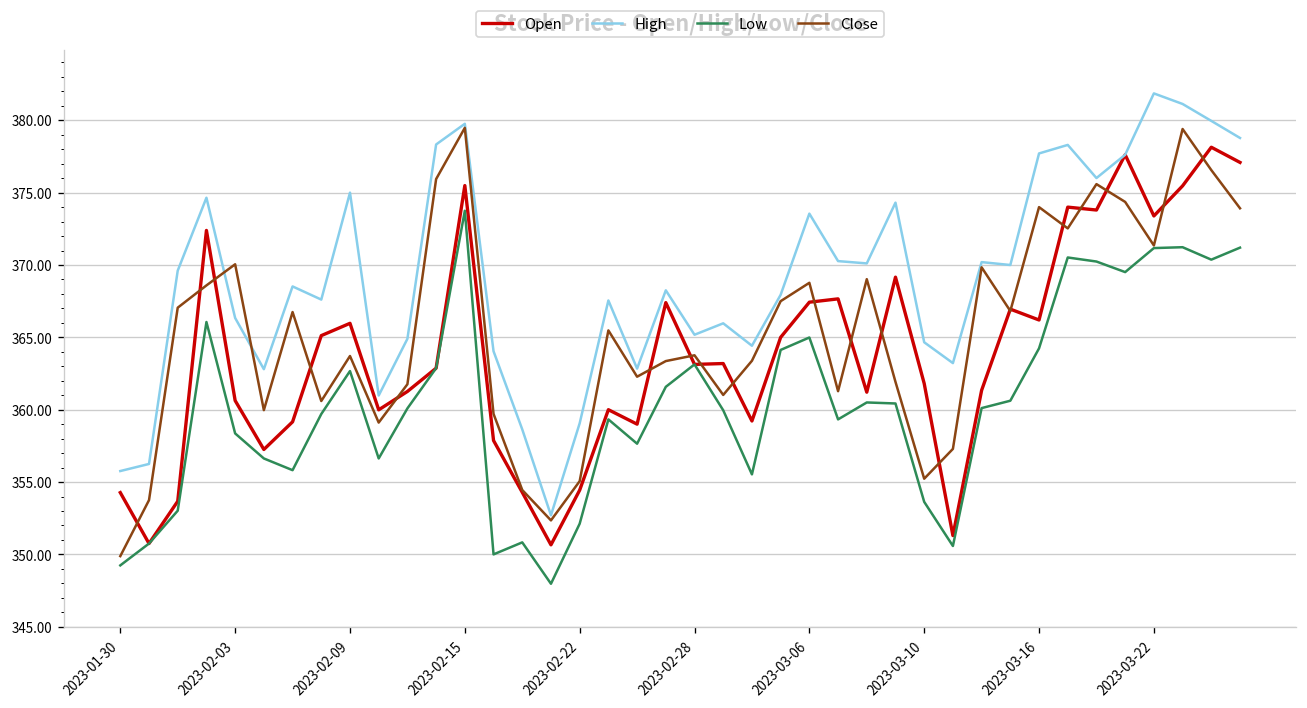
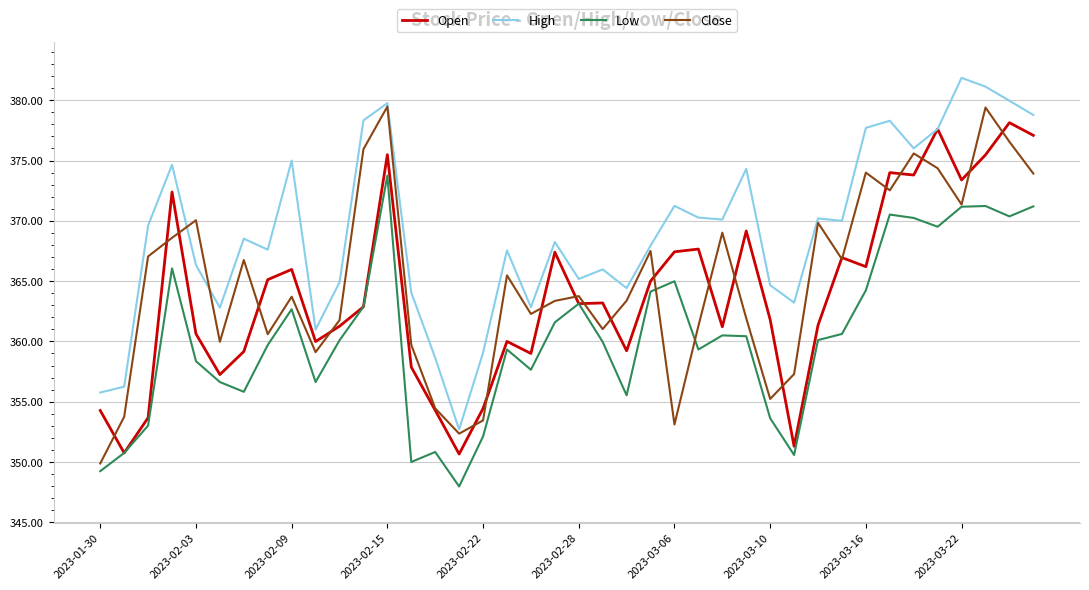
  {
    "Open": {
      "2023-01-30": 354.3,
      "2023-02-03": 360.6,
      "2023-02-09": 366.0,
      "2023-02-15": 375.5,
      "2023-02-22": 354.4,
      "2023-03-06": 367.4,
      "2023-03-10": 361.8,
      "2023-03-16": 366.2,
      "2023-03-22": 373.4
    },
    "High": {
      "2023-01-30": 355.8,
      "2023-02-03": 366.3,
      "2023-02-09": 375.0,
      "2023-02-15": 379.8,
      "2023-02-22": 359.1,
      "2023-02-28": 365.2,
-     "2023-03-06": 373.6,
+     "2023-03-06": 371.2,
      "2023-03-10": 364.7,
      "2023-03-16": 377.7,
      "2023-03-22": 381.9
    },
    "Low": {
      "2023-01-30": 349.2,
      "2023-02-03": 358.4,
      "2023-02-09": 362.7,
      "2023-02-15": 373.8,
      "2023-02-22": 352.1,
      "2023-03-06": 365.0,
      "2023-03-10": 353.6,
      "2023-03-16": 364.2
    },
    "Close": {
      "2023-01-30": 349.9,
      "2023-02-03": 370.1,
      "2023-02-09": 363.7,
      "2023-02-15": 379.5,
-     "2023-02-22": 355.1,
+     "2023-02-22": 353.5,
      "2023-02-28": 363.8,
-     "2023-03-06": 368.8,
+     "2023-03-06": 353.1,
      "2023-03-10": 355.2,
      "2023-03-16": 374.0
    }
  }
